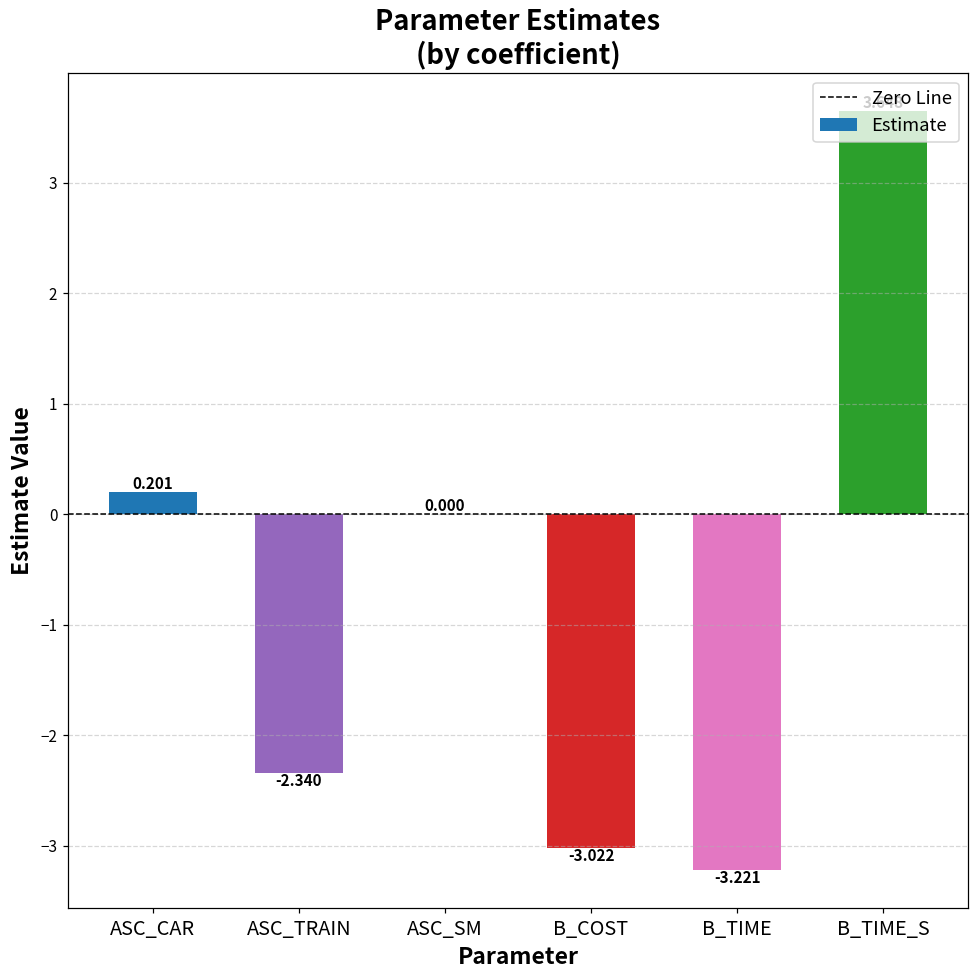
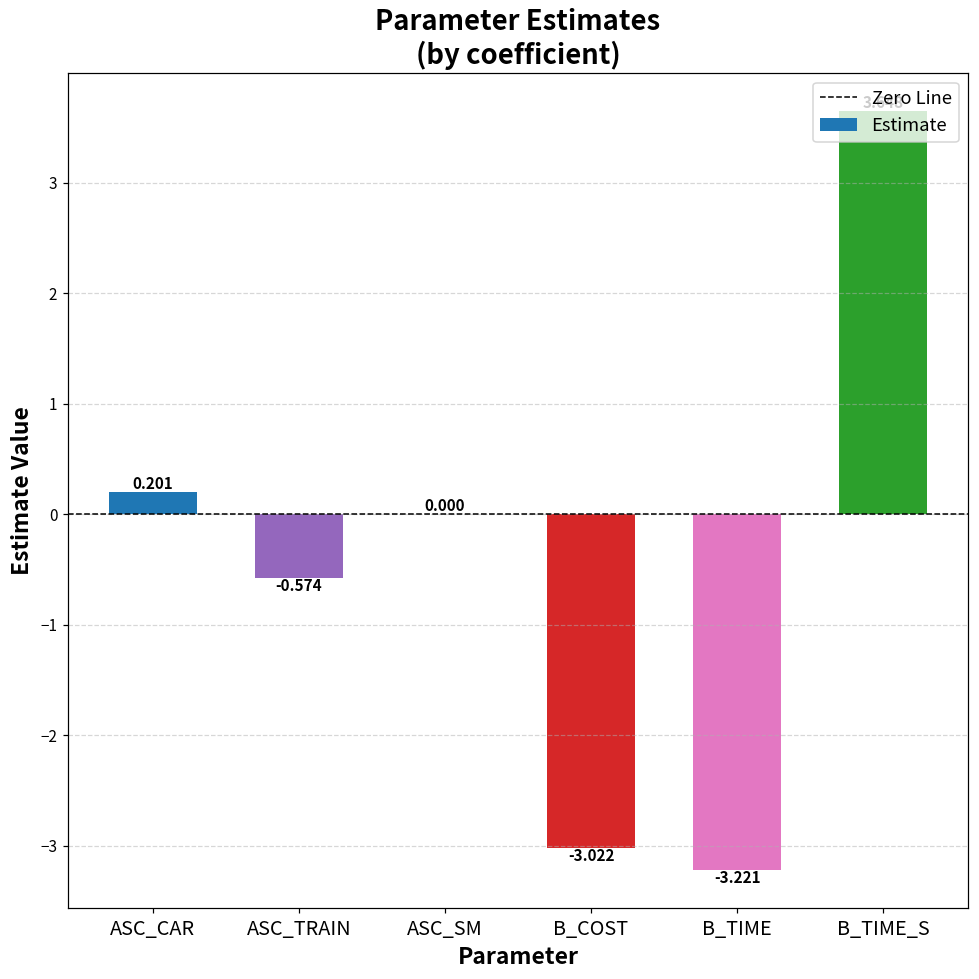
  {
    "ASC_CAR": 0.201,
-   "ASC_TRAIN": -2.340,
+   "ASC_TRAIN": -0.574,
    "ASC_SM": 0.000,
    "B_COST": -3.022,
    "B_TIME": -3.221
  }
